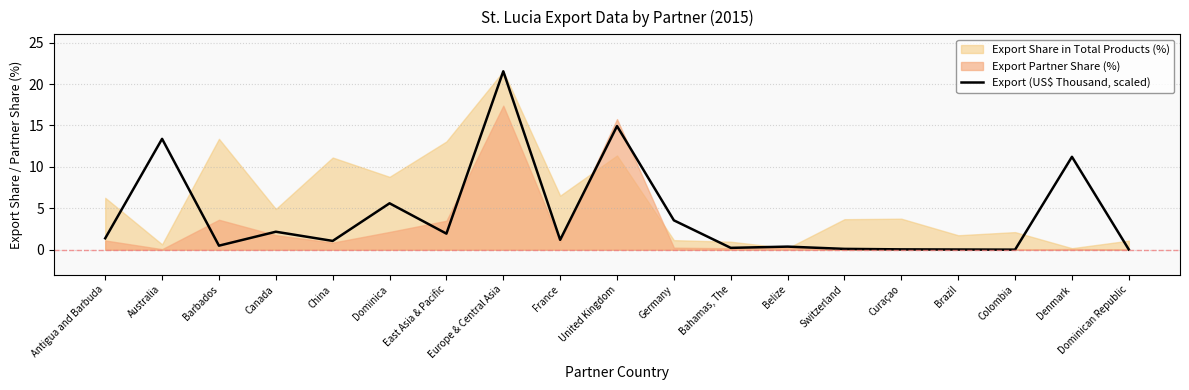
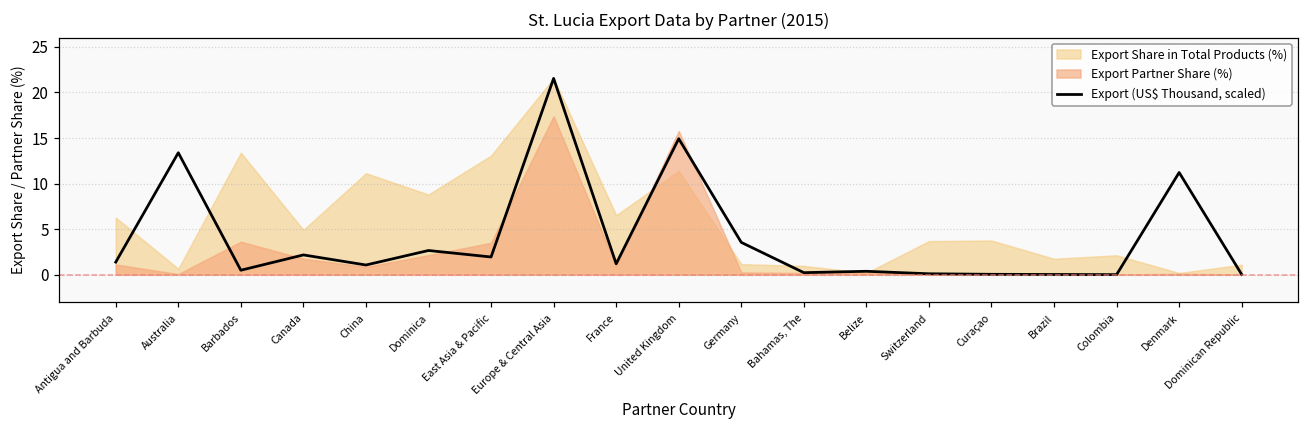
  {
    "Export (US$ Thousand, scaled)": {
      "Australia": 13,
      "Barbados": 0,
      "Canada": 2,
-     "Dominica": 6,
+     "Dominica": 3,
      "East Asia & Pacific": 2,
      "United Kingdom": 15,
      "Germany": 4,
      "Denmark": 11
    }
  }
